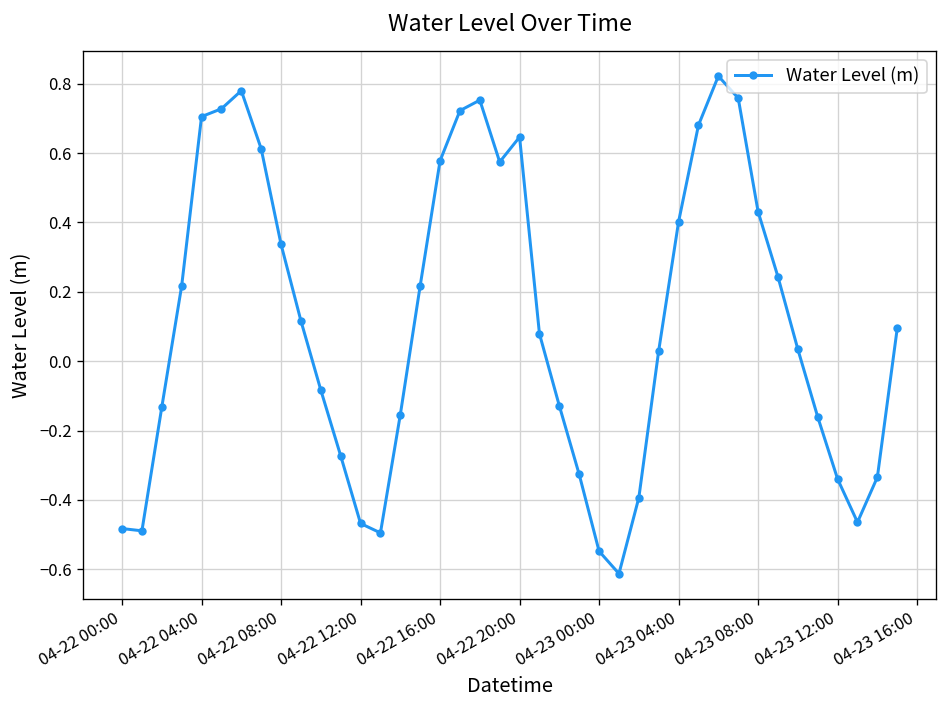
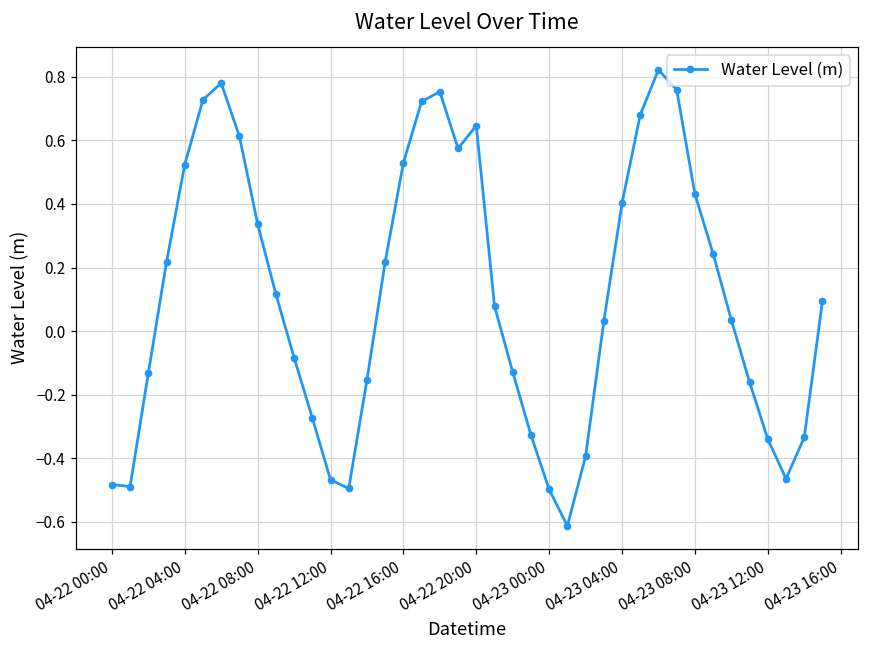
  {
    "04-22 00:00": -0.48,
-   "04-22 04:00": 0.71,
+   "04-22 04:00": 0.52,
    "04-22 08:00": 0.34,
    "04-22 12:00": -0.47,
-   "04-22 16:00": 0.58,
+   "04-22 16:00": 0.53,
    "04-22 20:00": 0.65,
-   "04-23 00:00": -0.55,
+   "04-23 00:00": -0.50,
    "04-23 04:00": 0.40,
    "04-23 08:00": 0.43,
    "04-23 12:00": -0.34
  }
